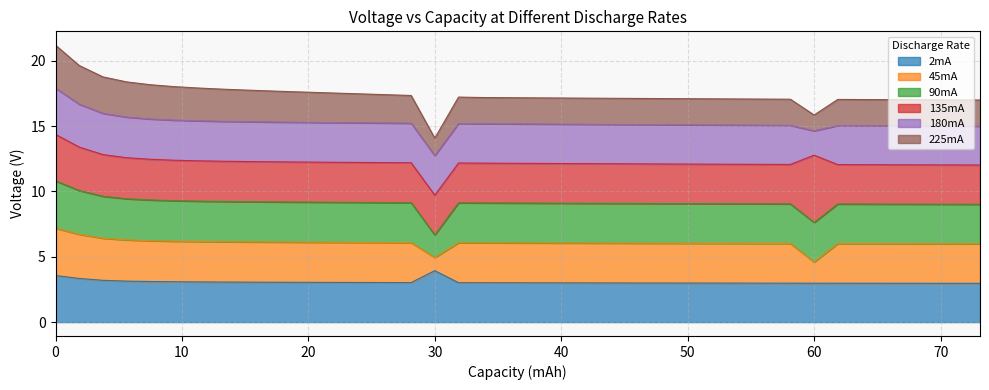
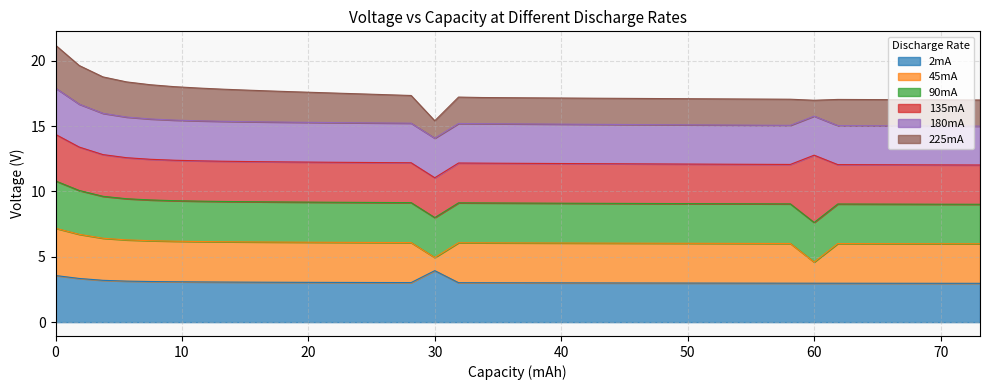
  {
    "2mA": {
      "0": 3.6,
      "30": 3.9,
      "60": 3.0
    },
    "45mA": {
      "0": 3.6,
      "30": 1.0,
      "60": 1.6
    },
    "90mA": {
      "0": 3.6,
-     "30": 1.7,
+     "30": 3.1,
      "60": 3.0
    },
    "135mA": {
      "0": 3.6,
      "30": 3.0,
      "60": 5.2
    },
    "180mA": {
      "0": 3.5,
      "30": 3.0,
-     "60": 1.9
+     "60": 3.0
    },
    "225mA": {
      "0": 3.3,
      "30": 1.3,
      "60": 1.2
    }
  }
